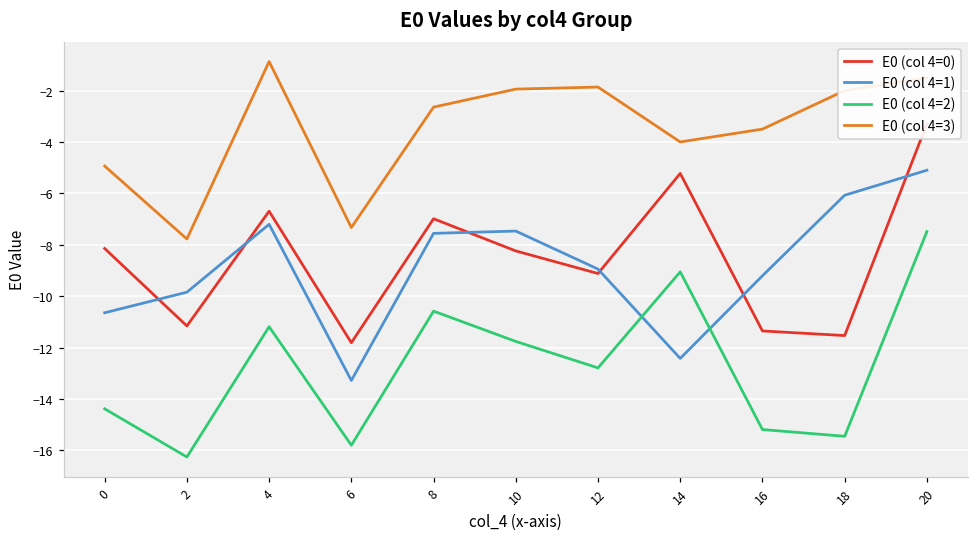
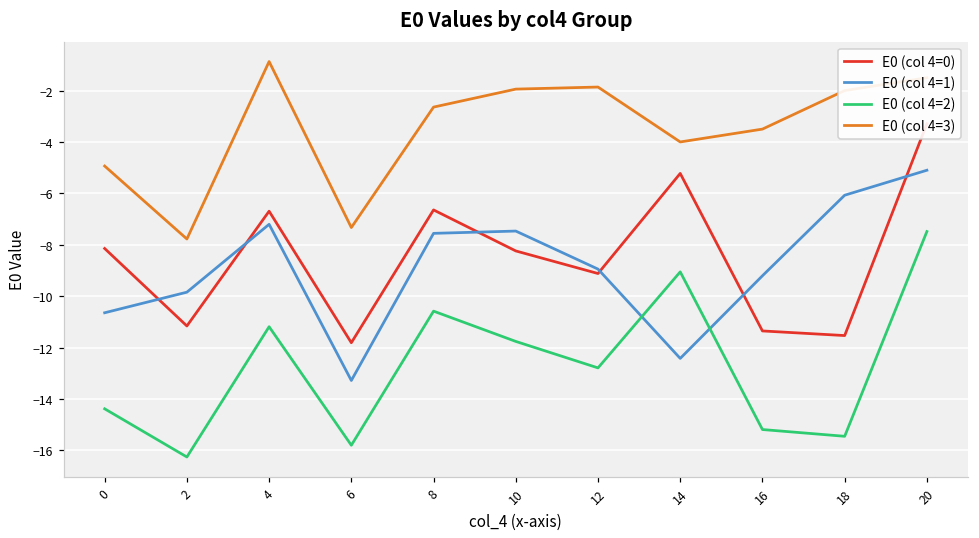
  {
    "E0 (col 4=0)": {
      "0": -8.1,
      "2": -11.2,
      "4": -6.7,
      "6": -11.8,
-     "8": -7.0,
+     "8": -6.6,
      "10": -8.2,
      "12": -9.1,
      "14": -5.2,
      "16": -11.4,
      "18": -11.5
    },
    "E0 (col 4=1)": {
      "0": -10.6,
      "2": -9.8,
      "4": -7.2,
      "6": -13.3,
      "8": -7.6,
      "10": -7.5,
      "12": -8.9,
      "14": -12.4,
      "16": -9.2,
      "18": -6.1,
      "20": -5.1
    },
    "E0 (col 4=2)": {
      "0": -14.4,
      "2": -16.3,
      "4": -11.2,
      "6": -15.8,
      "8": -10.6,
      "10": -11.8,
      "12": -12.8,
      "14": -9.1,
      "16": -15.2,
      "18": -15.5,
      "20": -7.5
    },
    "E0 (col 4=3)": {
      "0": -4.9,
      "2": -7.8,
      "4": -0.9,
      "6": -7.3,
      "8": -2.6,
      "10": -1.9,
      "12": -1.9,
      "14": -4.0,
      "16": -3.5
    }
  }
